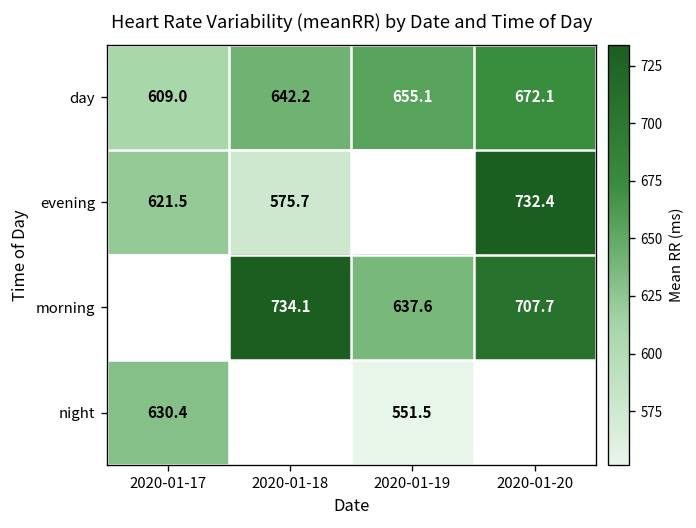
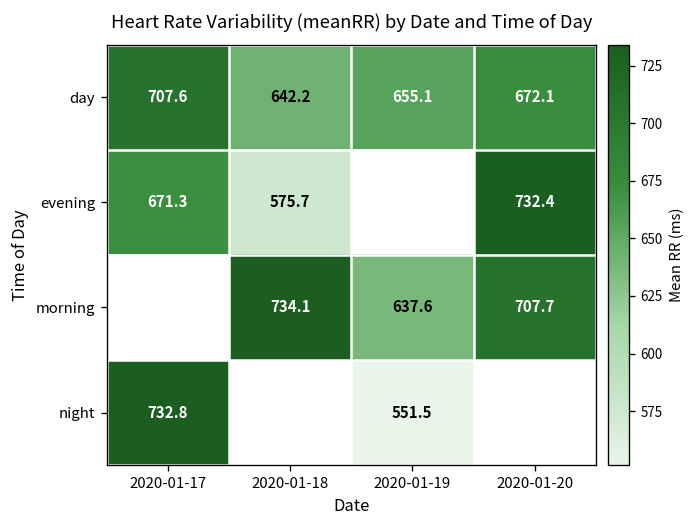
  {
    "day": {
-     "2020-01-17": 609.0,
+     "2020-01-17": 707.6,
      "2020-01-18": 642.2,
      "2020-01-19": 655.1,
      "2020-01-20": 672.1
    },
    "evening": {
-     "2020-01-17": 621.5,
+     "2020-01-17": 671.3,
      "2020-01-18": 575.7,
      "2020-01-20": 732.4
    },
    "morning": {
      "2020-01-18": 734.1,
      "2020-01-19": 637.6,
      "2020-01-20": 707.7
    },
    "night": {
-     "2020-01-17": 630.4,
+     "2020-01-17": 732.8,
      "2020-01-19": 551.5
    }
  }
